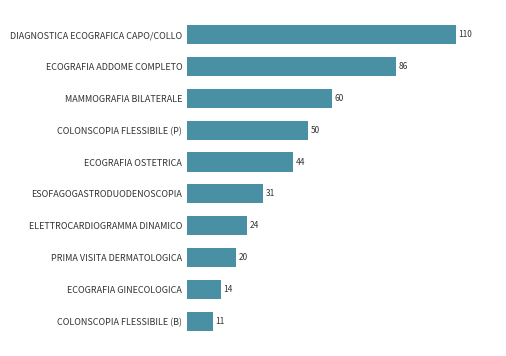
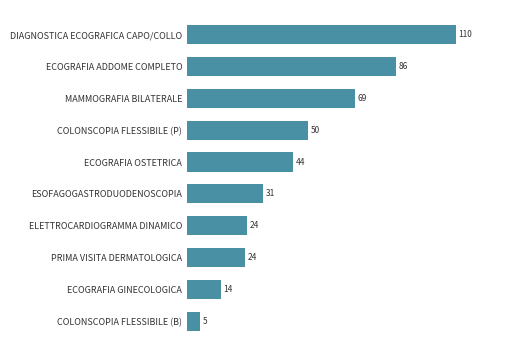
  {
    "DIAGNOSTICA ECOGRAFICA CAPO/COLLO": 110,
    "ECOGRAFIA ADDOME COMPLETO": 86,
-   "MAMMOGRAFIA BILATERALE": 60,
+   "MAMMOGRAFIA BILATERALE": 69,
    "COLONSCOPIA FLESSIBILE (P)": 50,
    "ECOGRAFIA OSTETRICA": 44,
    "ESOFAGOGASTRODUODENOSCOPIA": 31,
    "ELETTROCARDIOGRAMMA DINAMICO": 24,
-   "PRIMA VISITA DERMATOLOGICA": 20,
+   "PRIMA VISITA DERMATOLOGICA": 24,
    "ECOGRAFIA GINECOLOGICA": 14,
-   "COLONSCOPIA FLESSIBILE (B)": 11
+   "COLONSCOPIA FLESSIBILE (B)": 5
  }
